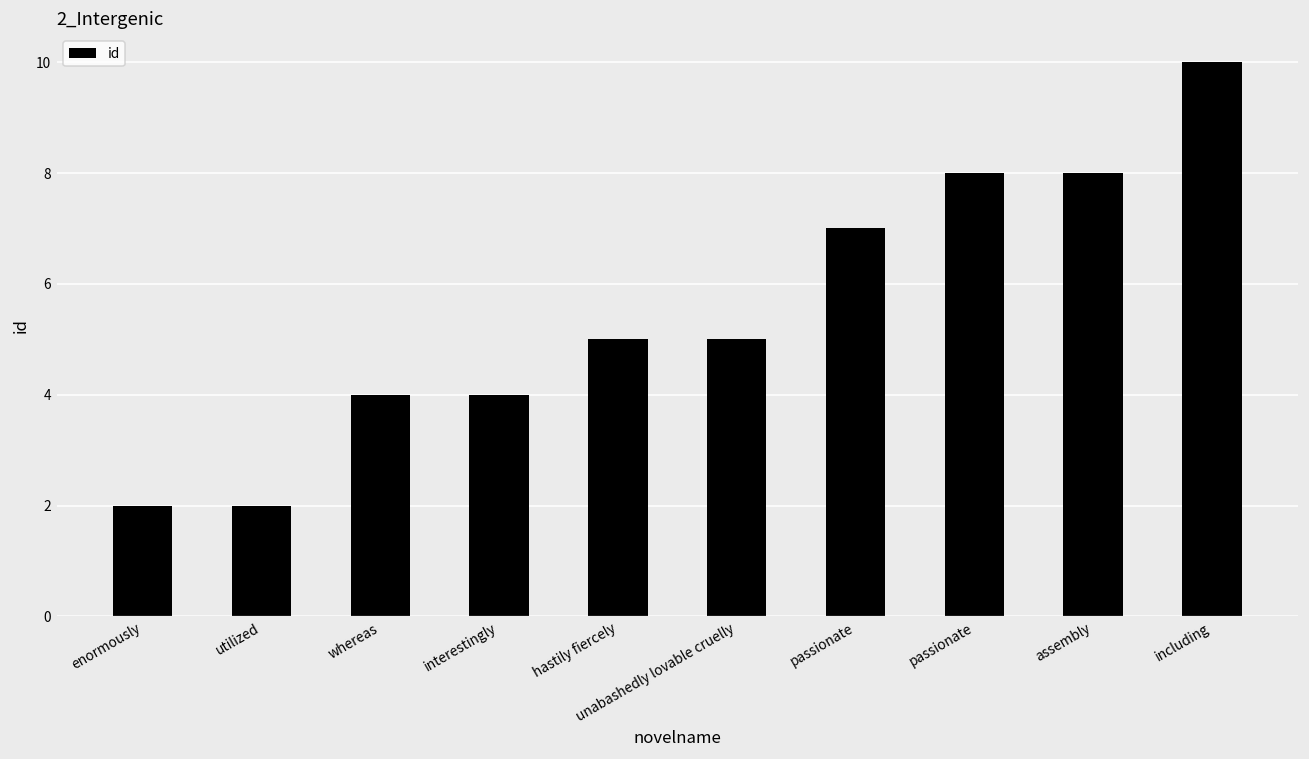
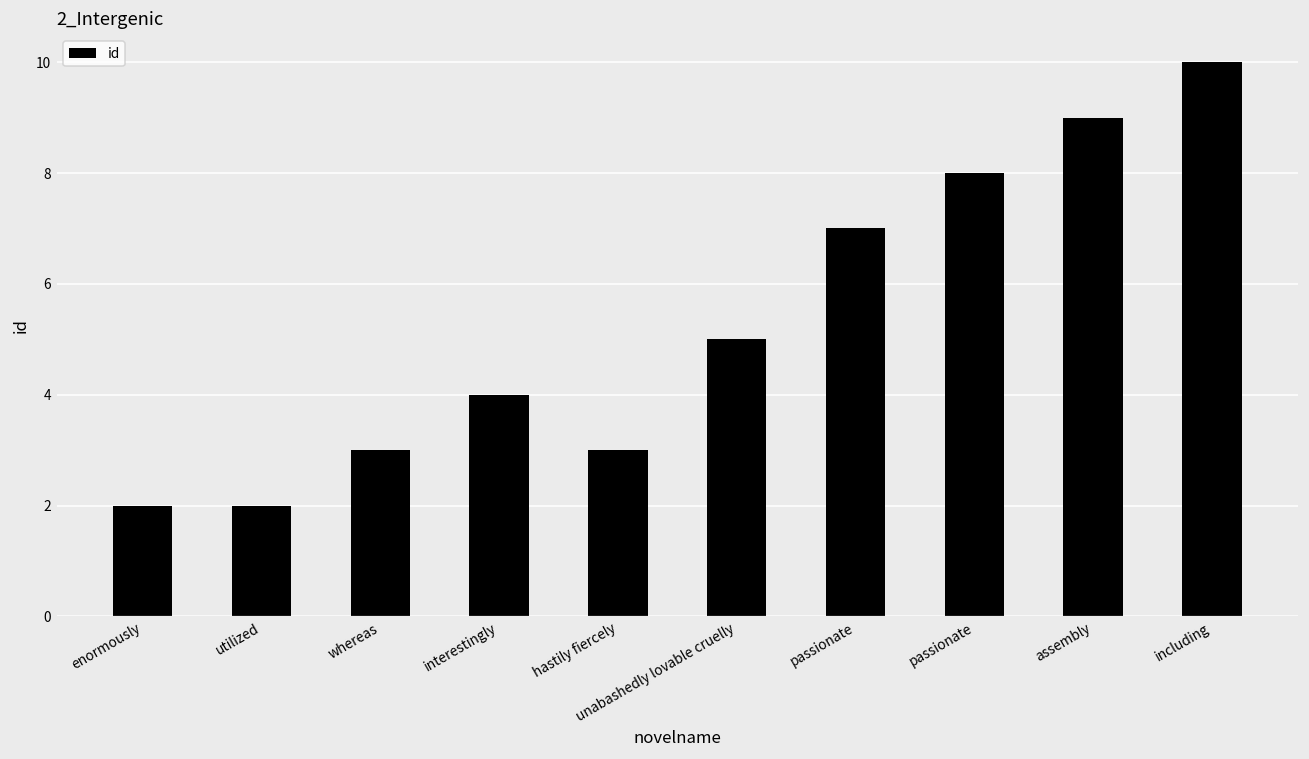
  {
    "enormously": 2,
    "utilized": 2,
-   "whereas": 4,
+   "whereas": 3,
    "interestingly": 4,
-   "hastily fiercely": 5,
+   "hastily fiercely": 3,
    "unabashedly lovable cruelly": 5,
-   "assembly": 8,
+   "assembly": 9,
    "including": 10
  }
